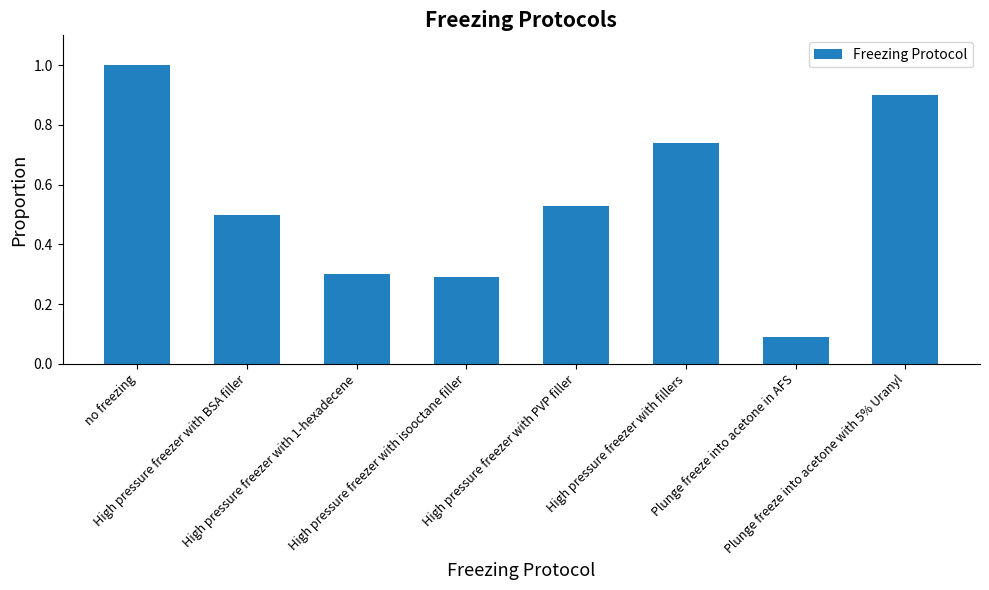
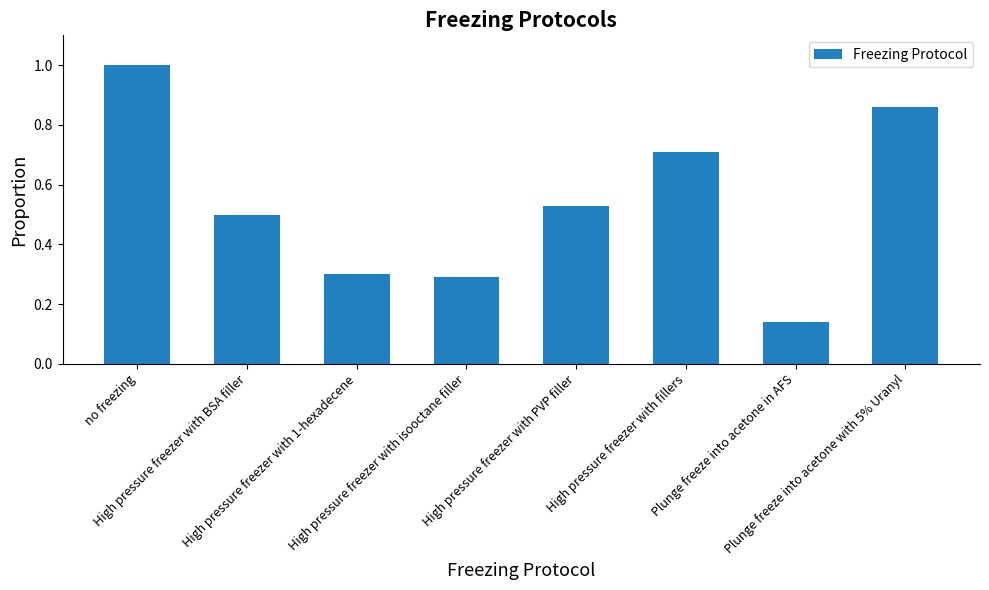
  {
    "no freezing": 1.00,
    "High pressure freezer with BSA filler": 0.50,
    "High pressure freezer with 1-hexadecene": 0.30,
    "High pressure freezer with isooctane filler": 0.29,
    "High pressure freezer with PVP filler": 0.53,
-   "High pressure freezer with fillers": 0.74,
-   "Plunge freeze into acetone in AFS": 0.09,
-   "Plunge freeze into acetone with 5% Uranyl": 0.90
+   "High pressure freezer with fillers": 0.71,
+   "Plunge freeze into acetone in AFS": 0.14,
+   "Plunge freeze into acetone with 5% Uranyl": 0.86
  }
